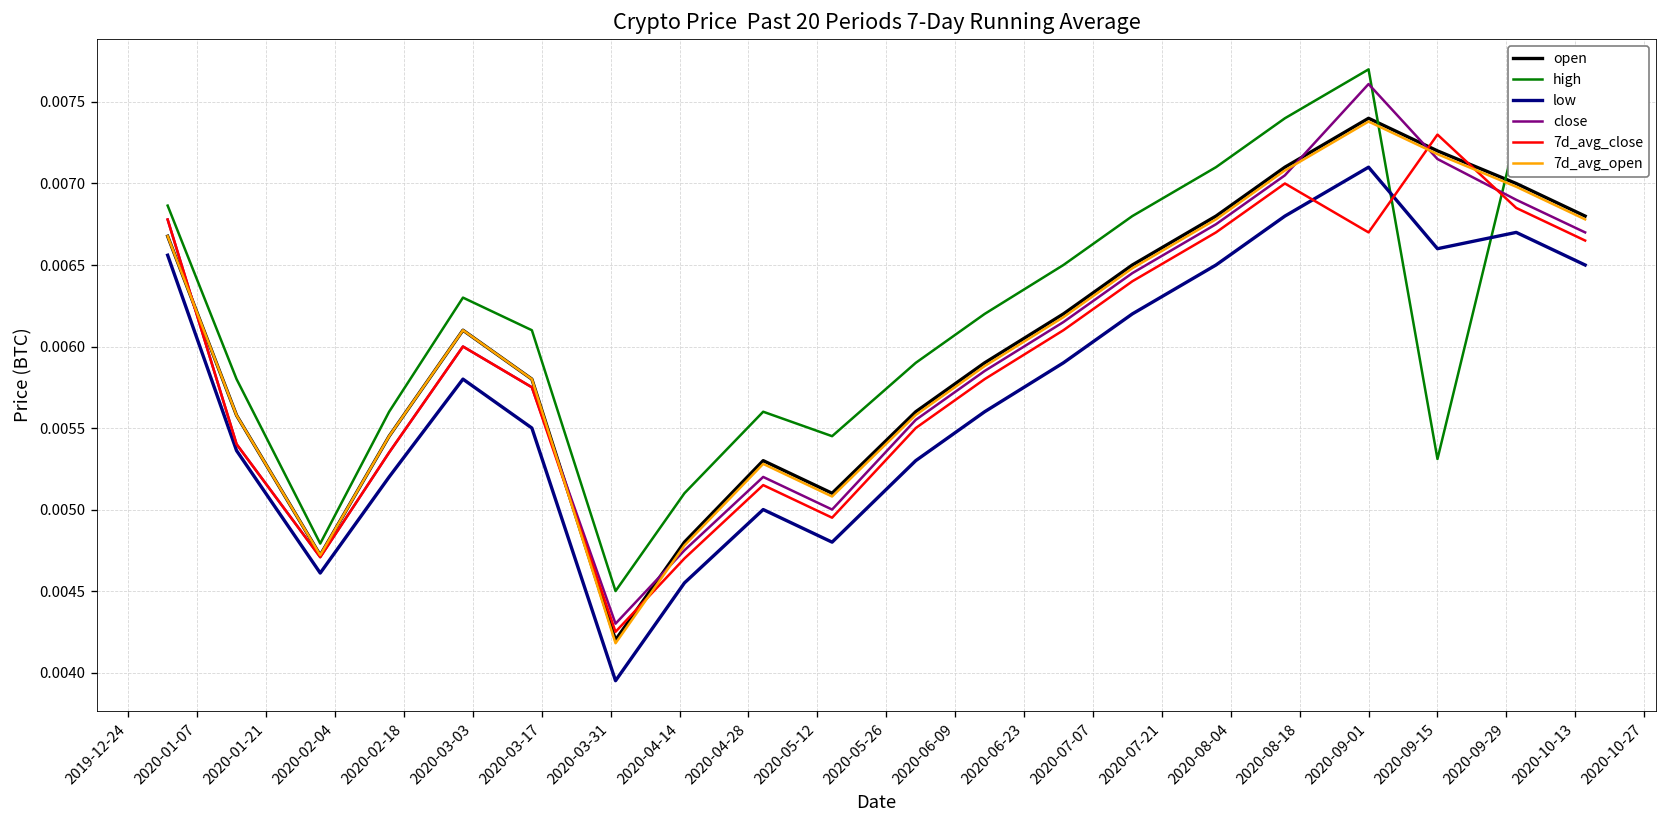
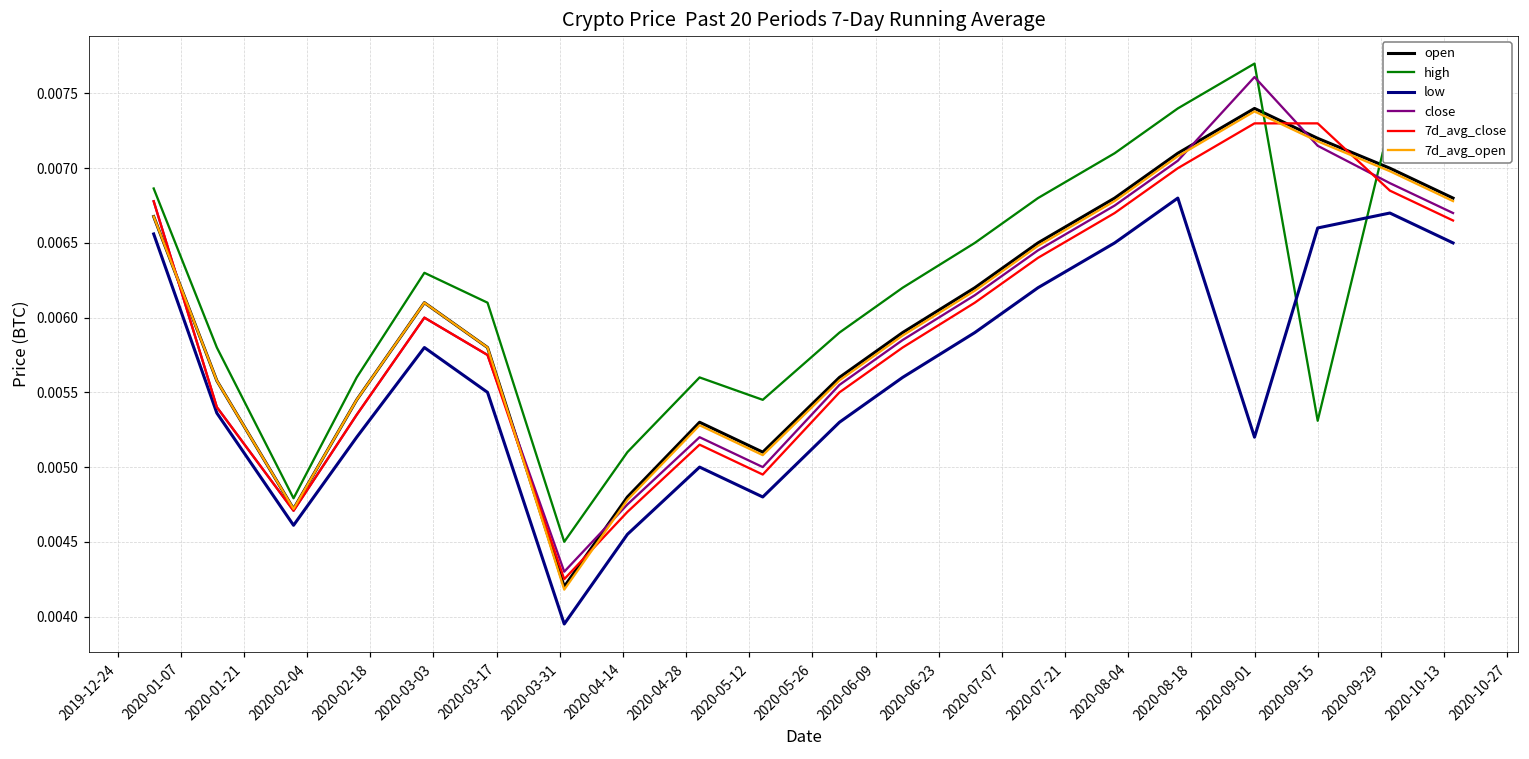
  {
    "open": {
      "2020-09-01": 0.0074,
      "2020-09-15": 0.0072
    },
    "high": {
      "2020-09-01": 0.0077,
      "2020-09-15": 0.0053
    },
    "low": {
-     "2020-09-01": 0.0071,
+     "2020-09-01": 0.0052,
      "2020-09-15": 0.0066
    },
    "close": {
      "2020-09-01": 0.0076,
      "2020-09-15": 0.00715
    },
    "7d_avg_close": {
-     "2020-09-01": 0.0067,
+     "2020-09-01": 0.0073,
      "2020-09-15": 0.0073
    },
    "7d_avg_open": {
      "2020-09-01": 0.00738,
      "2020-09-15": 0.00718
    }
  }
